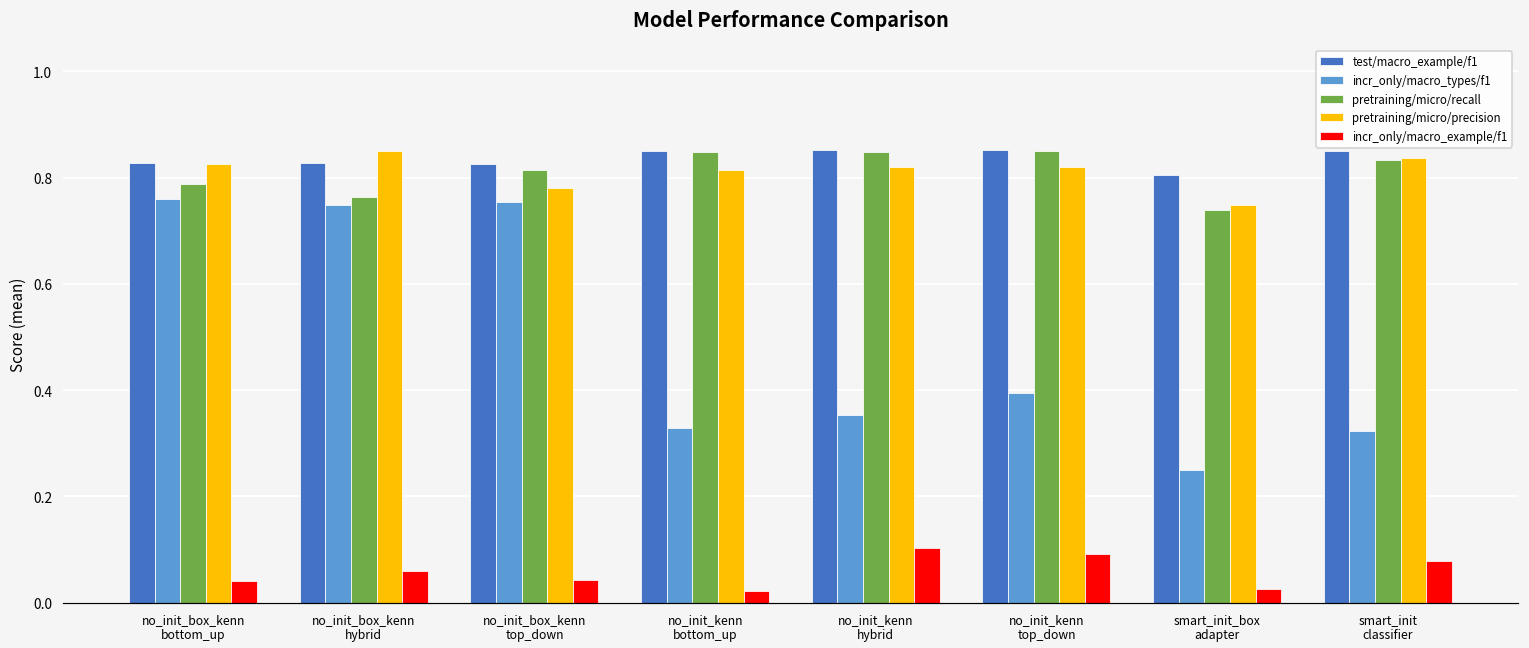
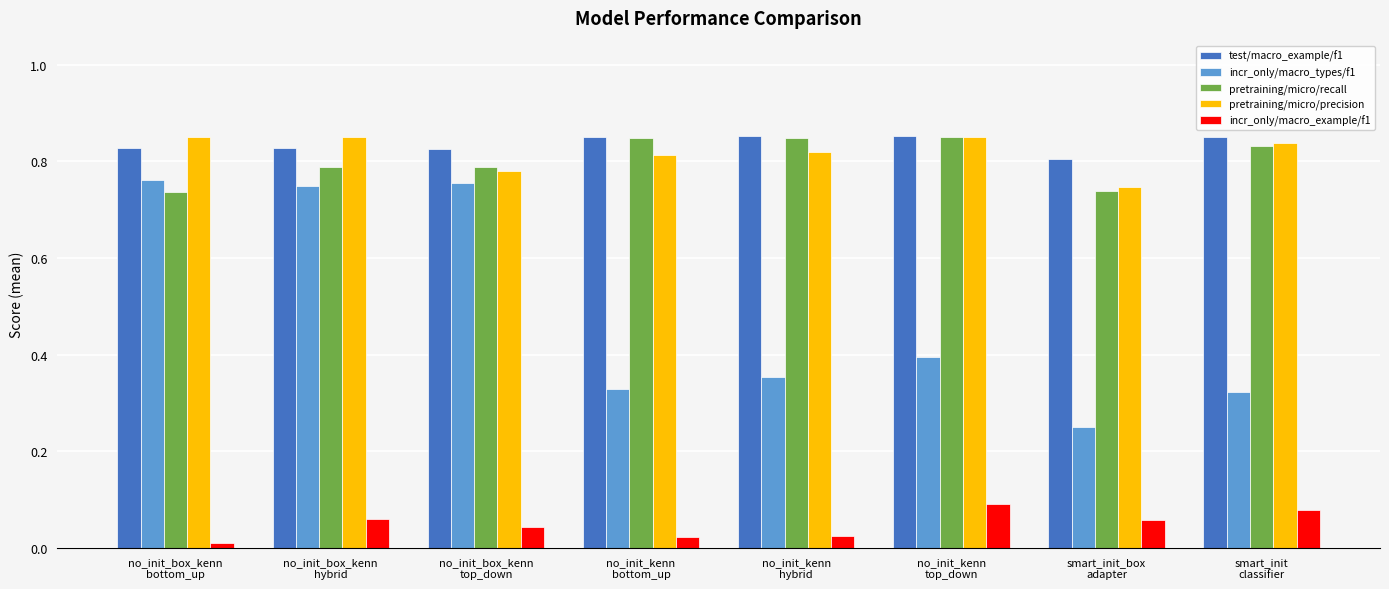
  {
    "pretraining/micro/recall": {
-     "no_init_box_kenn bottom_up": 0.79,
-     "no_init_box_kenn hybrid": 0.76,
-     "no_init_box_kenn top_down": 0.81,
+     "no_init_box_kenn bottom_up": 0.74,
+     "no_init_box_kenn hybrid": 0.79,
+     "no_init_box_kenn top_down": 0.79,
      "no_init_kenn bottom_up": 0.85,
      "no_init_kenn hybrid": 0.85,
      "no_init_kenn top_down": 0.85,
      "smart_init_box adapter": 0.74,
      "smart_init classifier": 0.83
    },
    "pretraining/micro/precision": {
-     "no_init_box_kenn bottom_up": 0.83,
+     "no_init_box_kenn bottom_up": 0.85,
      "no_init_box_kenn hybrid": 0.85,
      "no_init_box_kenn top_down": 0.78,
      "no_init_kenn bottom_up": 0.81,
      "no_init_kenn hybrid": 0.82,
-     "no_init_kenn top_down": 0.82,
+     "no_init_kenn top_down": 0.85,
      "smart_init_box adapter": 0.75,
      "smart_init classifier": 0.84
    },
    "incr_only/macro_example/f1": {
-     "no_init_box_kenn bottom_up": 0.04,
+     "no_init_box_kenn bottom_up": 0.01,
      "no_init_box_kenn hybrid": 0.06,
      "no_init_box_kenn top_down": 0.04,
      "no_init_kenn bottom_up": 0.02,
-     "no_init_kenn hybrid": 0.10,
+     "no_init_kenn hybrid": 0.02,
      "no_init_kenn top_down": 0.09,
-     "smart_init_box adapter": 0.03,
+     "smart_init_box adapter": 0.06,
      "smart_init classifier": 0.08
    }
  }
